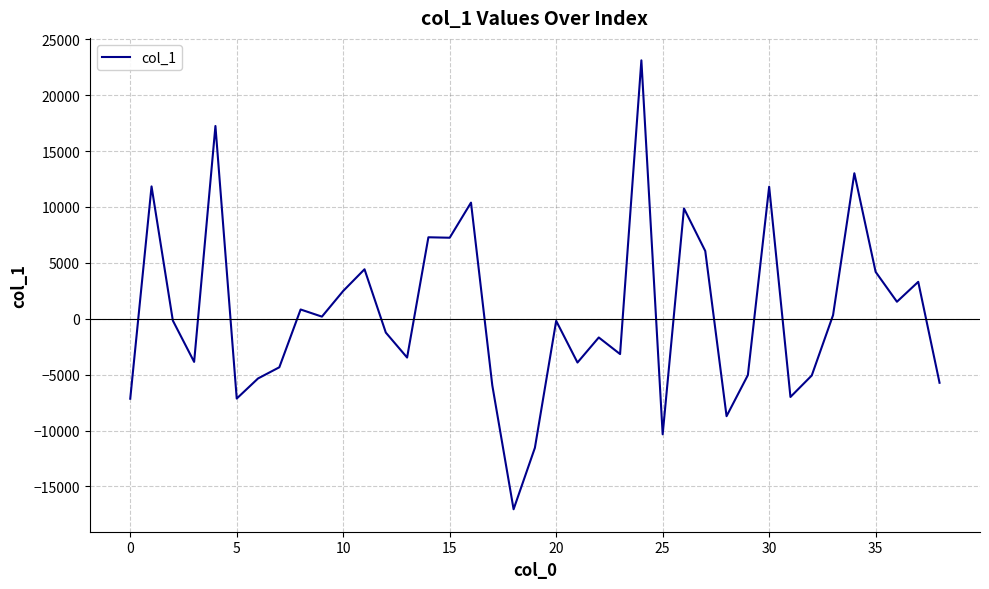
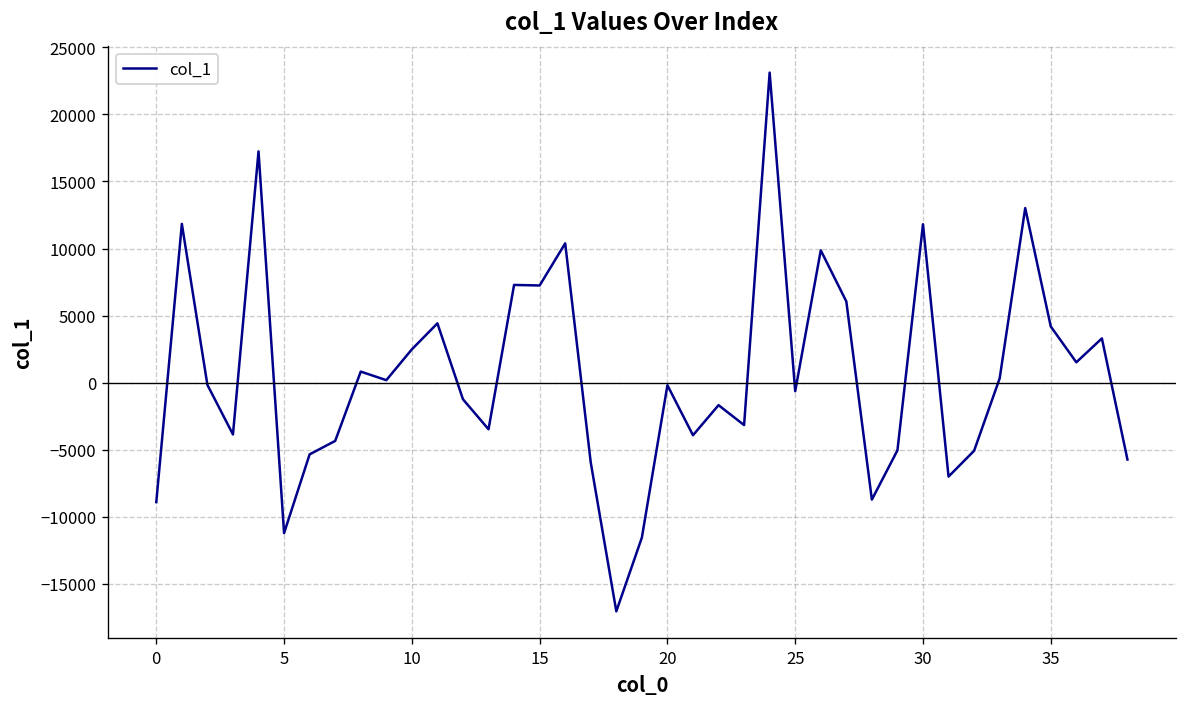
  {
-   "0": -7200,
-   "5": -7100,
+   "0": -8900,
+   "5": -11200,
    "10": 2500,
    "15": 7200,
    "20": -200,
-   "25": -10300,
+   "25": -600,
    "30": 11800,
    "35": 4200
  }
